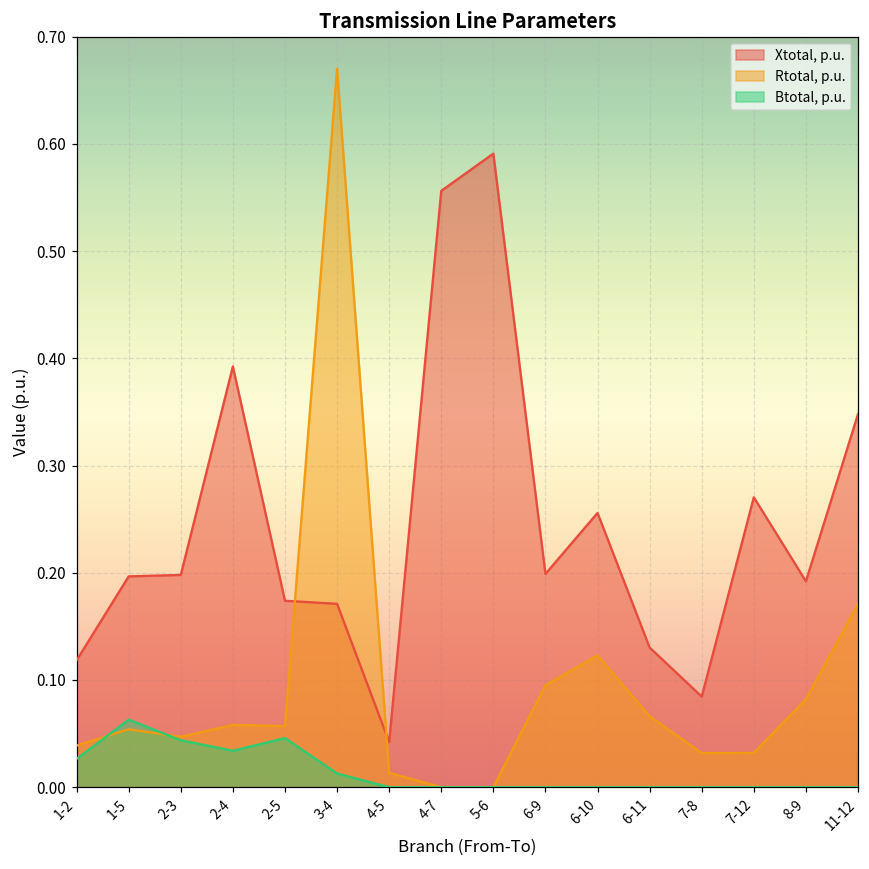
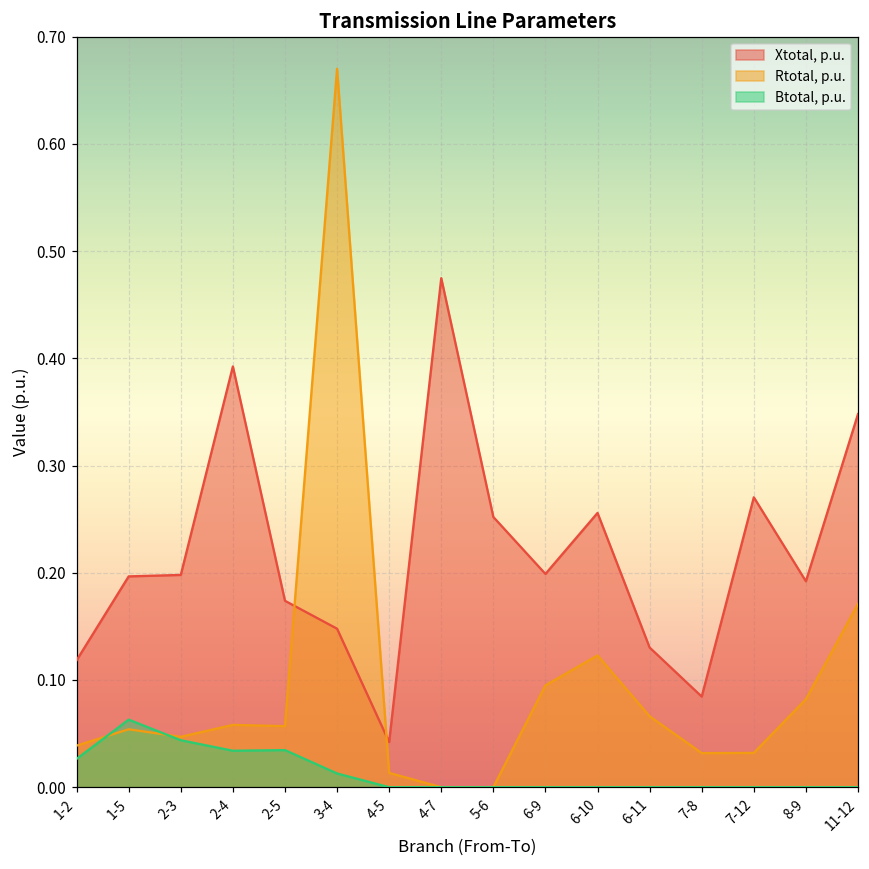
  {
    "Xtotal, p.u.": {
      "1-2": 0.12,
      "1-5": 0.20,
      "2-3": 0.20,
      "2-4": 0.39,
      "2-5": 0.17,
-     "3-4": 0.17,
+     "3-4": 0.15,
      "4-5": 0.04,
-     "4-7": 0.56,
-     "5-6": 0.59,
+     "4-7": 0.47,
+     "5-6": 0.25,
      "6-9": 0.20,
      "6-10": 0.26,
      "6-11": 0.13,
      "7-8": 0.08,
      "7-12": 0.27,
      "8-9": 0.19,
      "11-12": 0.35
    },
    "Rtotal, p.u.": {
      "1-2": 0.04,
      "1-5": 0.05,
      "2-3": 0.05,
      "2-4": 0.06,
      "2-5": 0.06,
      "3-4": 0.67,
      "4-5": 0.01,
      "6-9": 0.09,
      "6-10": 0.12,
      "6-11": 0.07,
      "7-8": 0.03,
      "7-12": 0.03,
      "8-9": 0.08,
      "11-12": 0.17
    },
    "Btotal, p.u.": {
      "1-2": 0.03,
      "1-5": 0.06,
      "2-3": 0.04,
      "2-4": 0.03,
-     "2-5": 0.05,
+     "2-5": 0.03,
      "3-4": 0.01,
      "4-5": 0.00,
      "6-9": 0.00,
      "6-10": 0.00,
      "6-11": 0.00,
      "7-8": 0.00,
      "7-12": 0.00,
      "8-9": 0.00,
      "11-12": 0.00
    }
  }
